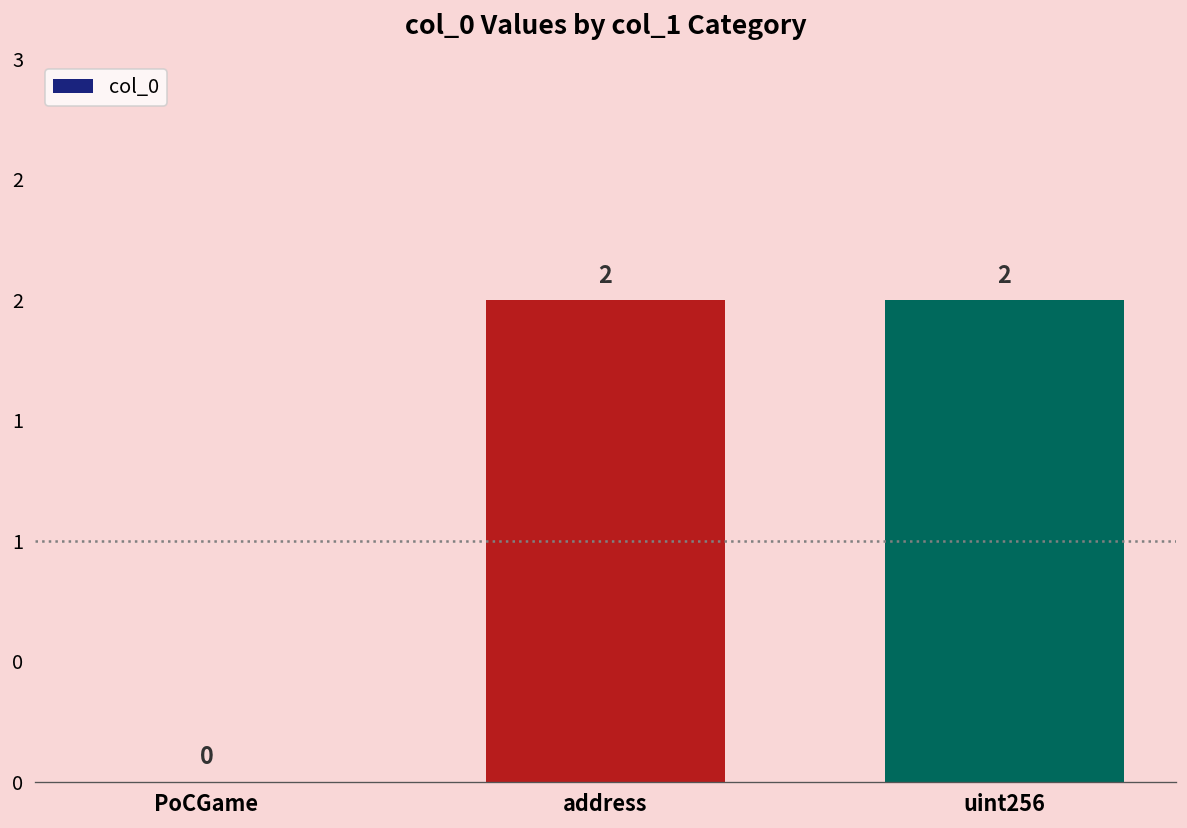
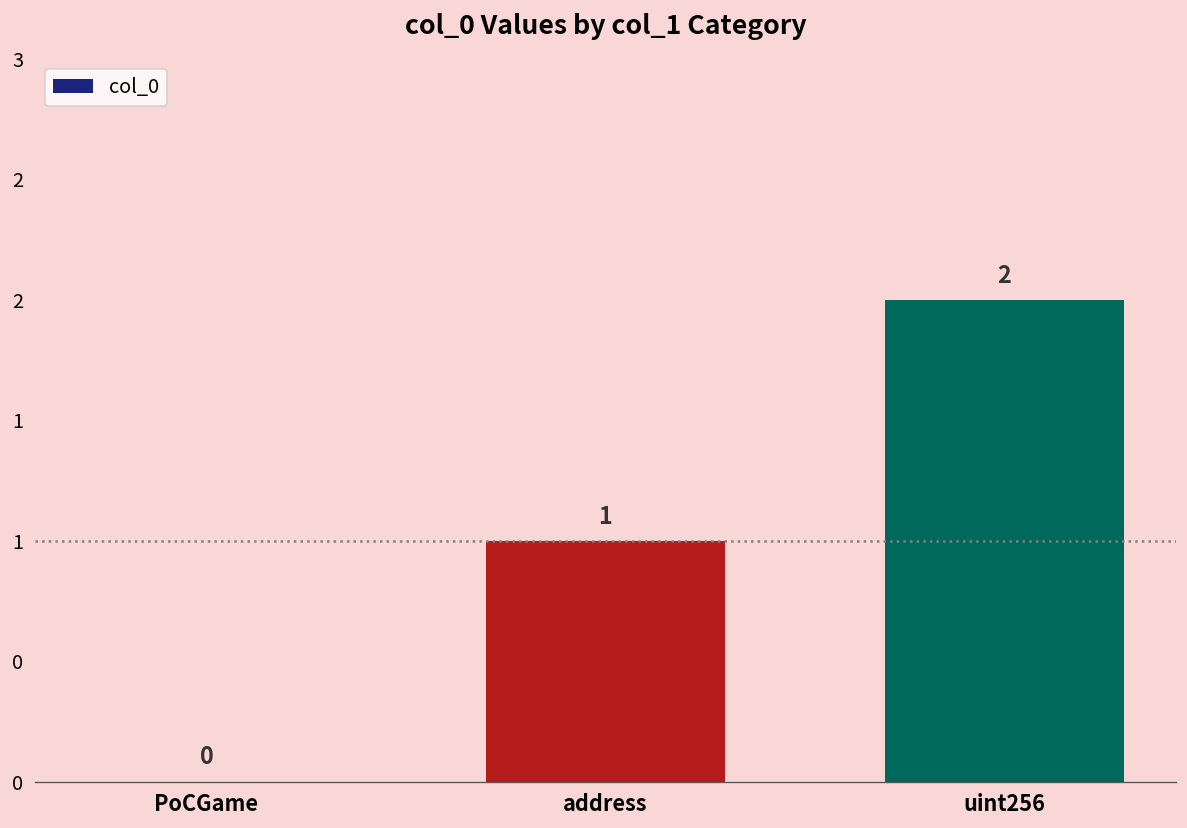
  {
    "PoCGame": 0,
-   "address": 2,
+   "address": 1,
    "uint256": 2
  }
